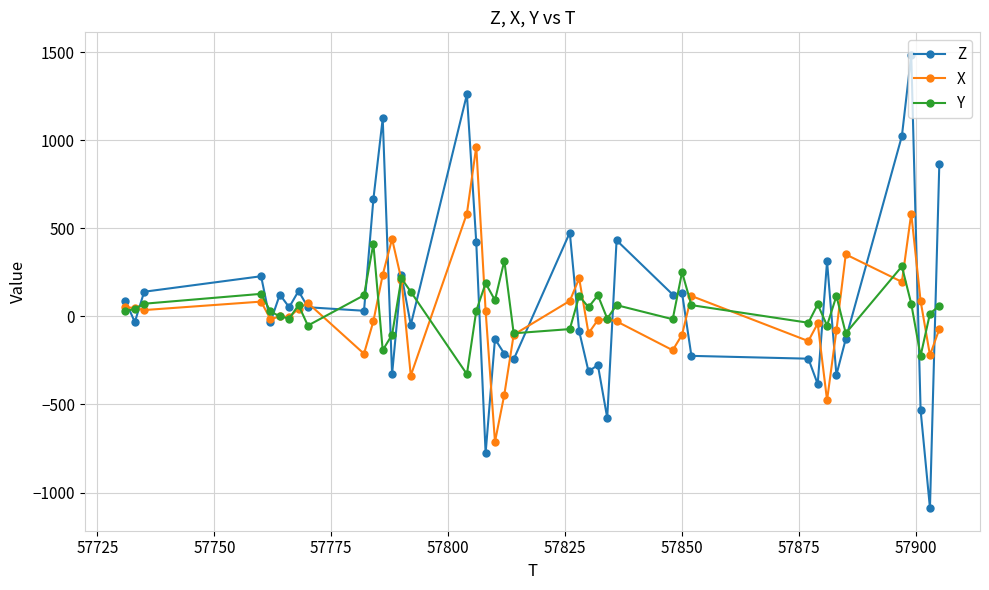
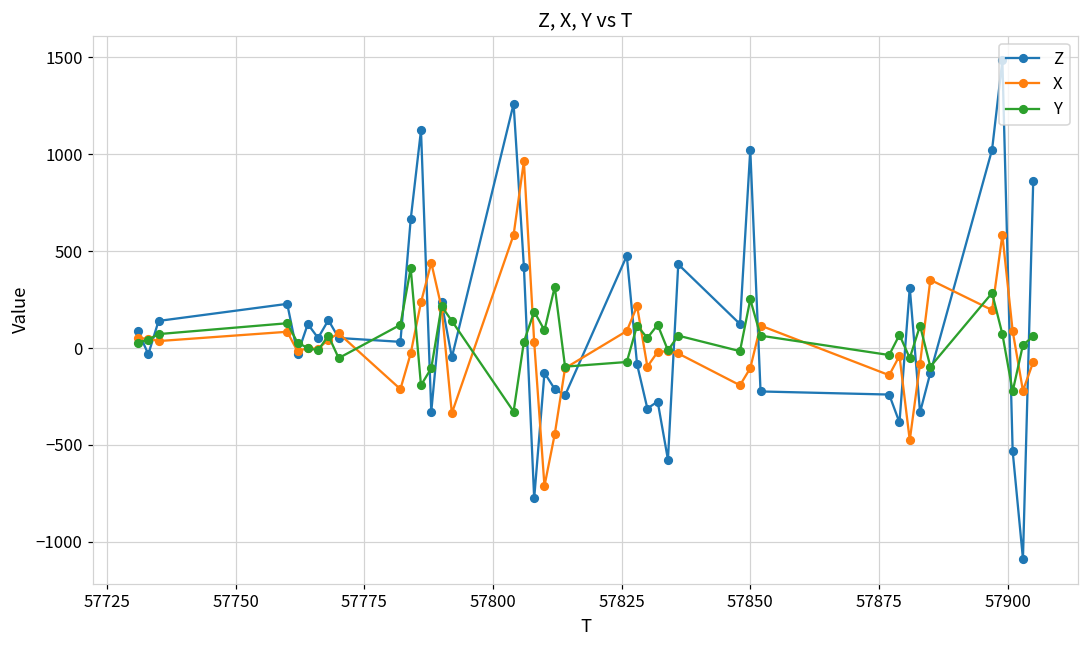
  {
    "Z": {
-     "57850": 130
+     "57850": 1020
    },
    "X": {
      "57850": -100
    },
    "Y": {
      "57850": 250
    }
  }
